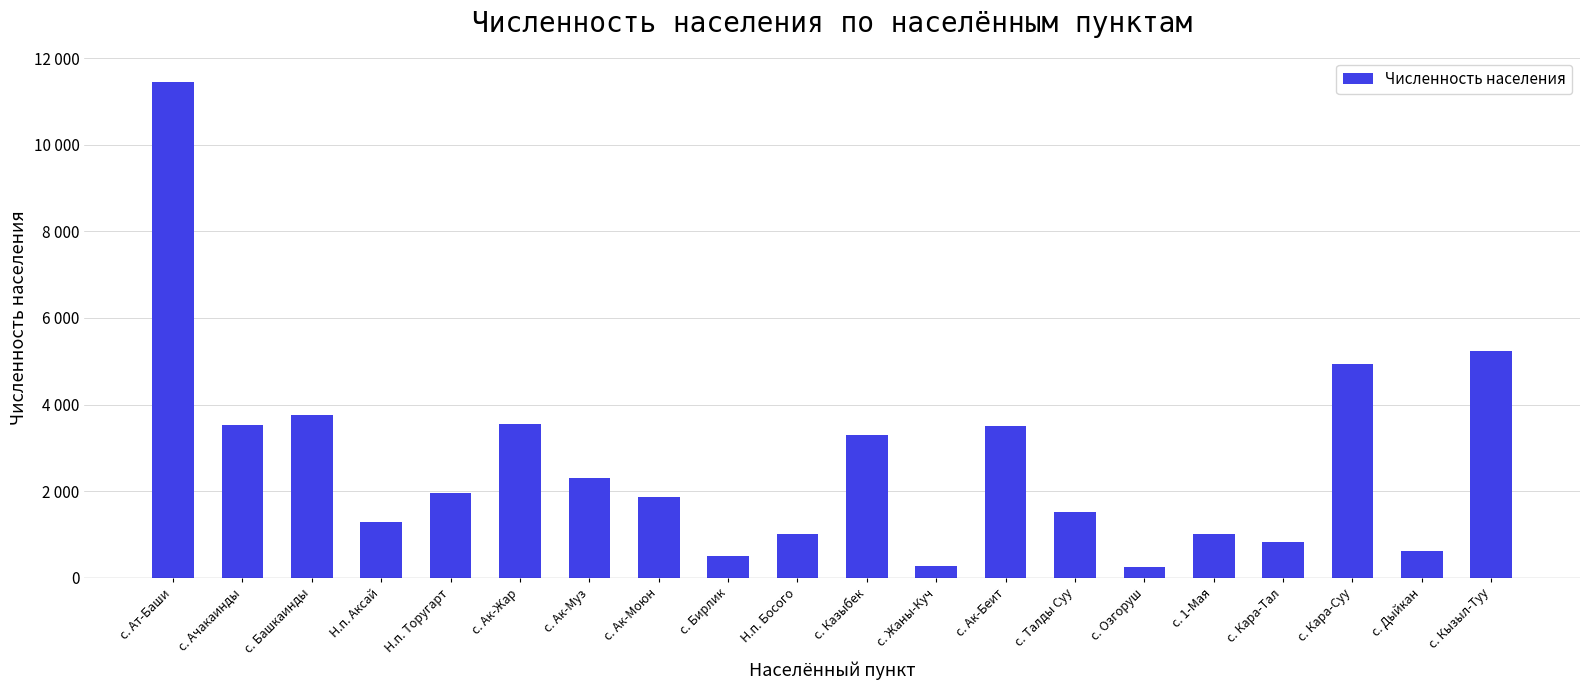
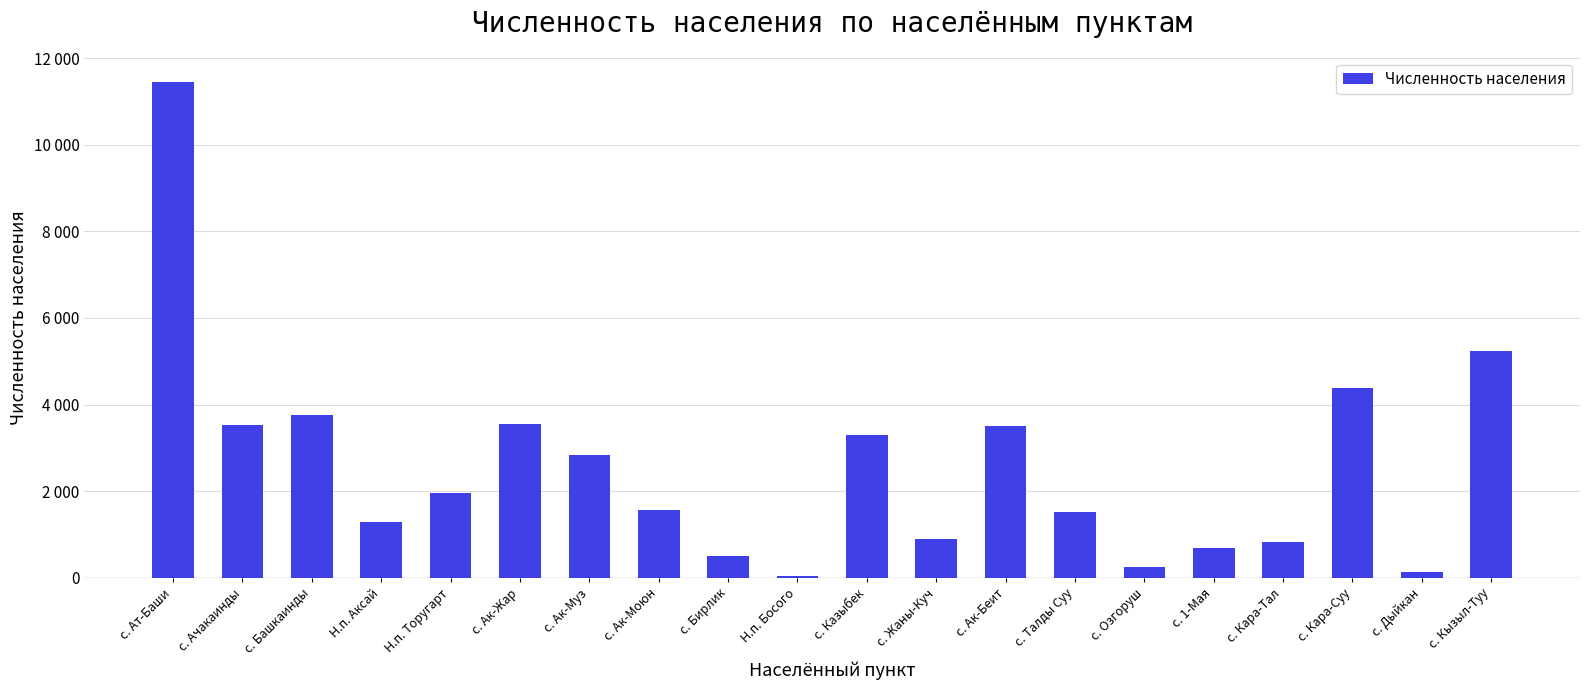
  {
    "с. Ат-Баши": 11500,
    "с. Ачакаинды": 3500,
    "с. Башкаинды": 3800,
    "Н.п. Аксай": 1300,
    "Н.п. Торугарт": 2000,
    "с. Ак-Жар": 3600,
-   "с. Ак-Муз": 2300,
-   "с. Ак-Моюн": 1900,
+   "с. Ак-Муз": 2800,
+   "с. Ак-Моюн": 1600,
    "с. Бирлик": 500,
-   "Н.п. Босого": 1000,
+   "Н.п. Босого": 0,
    "с. Казыбек": 3300,
-   "с. Жаны-Куч": 300,
+   "с. Жаны-Куч": 900,
    "с. Ак-Беит": 3500,
    "с. Талды Суу": 1500,
    "с. Озгоруш": 200,
-   "с. 1-Мая": 1000,
+   "с. 1-Мая": 700,
    "с. Кара-Тал": 800,
-   "с. Кара-Суу": 4900,
-   "с. Дыйкан": 600,
+   "с. Кара-Суу": 4400,
+   "с. Дыйкан": 100,
    "с. Кызыл-Туу": 5200
  }
